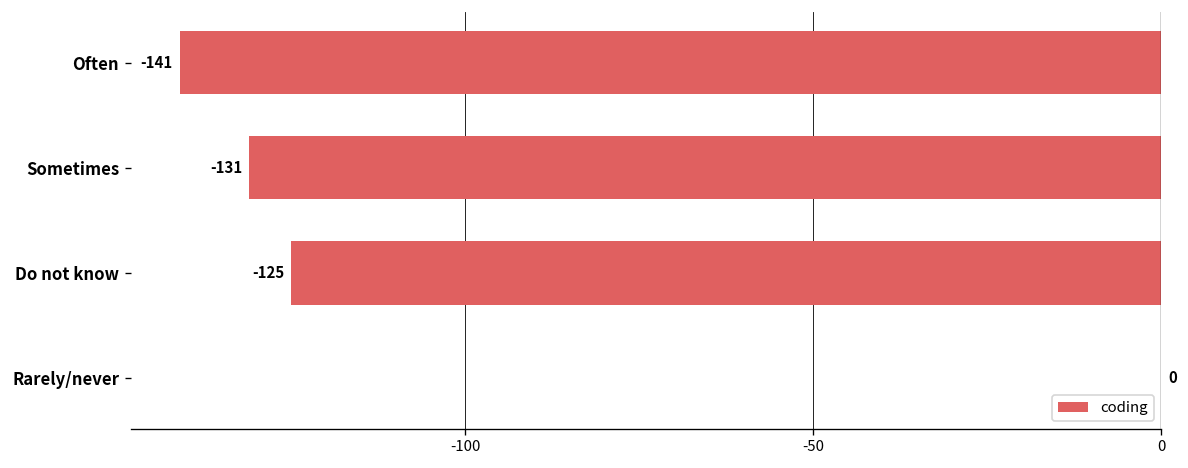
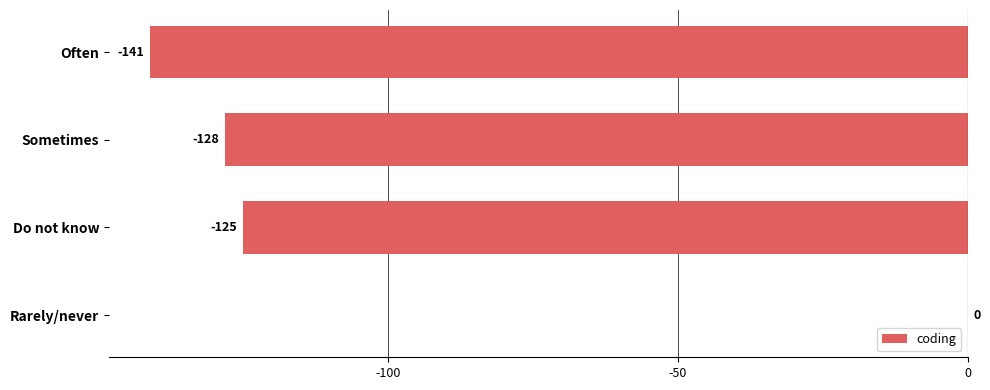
  {
    "Often": -141,
-   "Sometimes": -131,
+   "Sometimes": -128,
    "Do not know": -125,
    "Rarely/never": 0
  }
